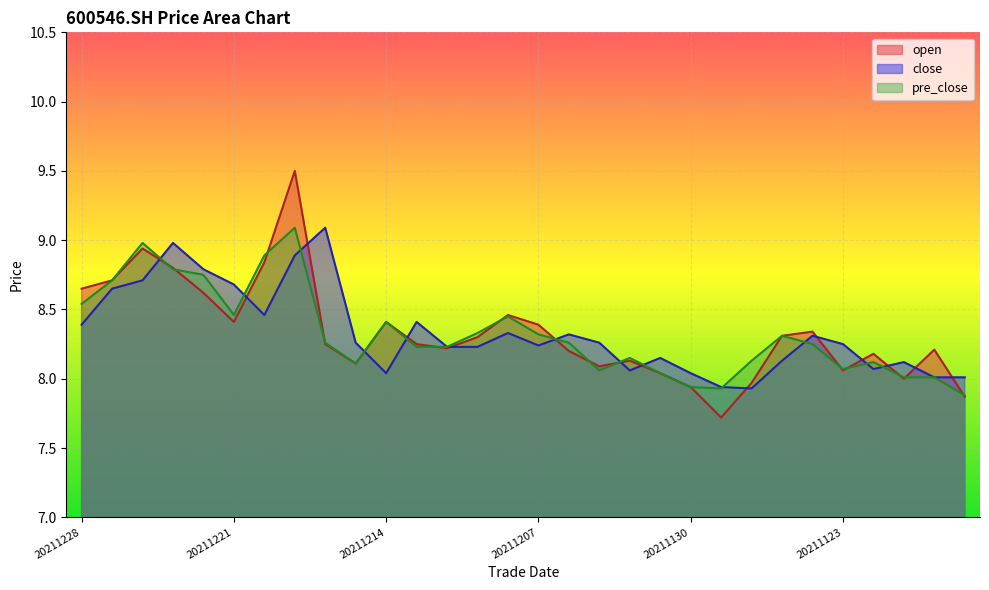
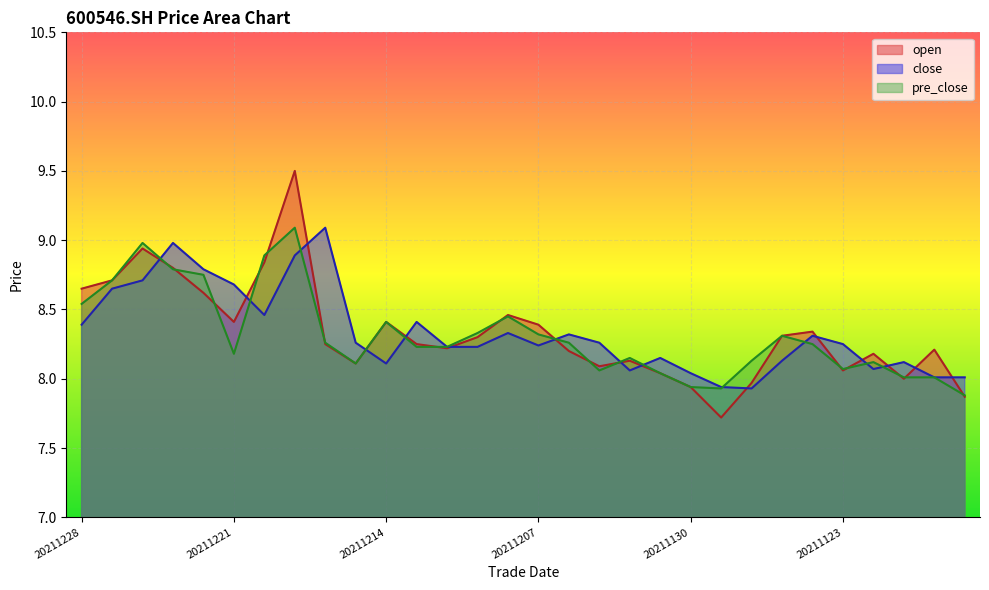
  {
    "open": {
      "20211228": 8.65,
      "20211221": 8.41,
      "20211207": 8.39
    },
    "close": {
      "20211228": 8.39,
      "20211221": 8.68,
-     "20211214": 8.04,
+     "20211214": 8.11,
      "20211207": 8.24,
      "20211130": 8.04,
      "20211123": 8.25
    },
    "pre_close": {
      "20211228": 8.54,
-     "20211221": 8.46,
+     "20211221": 8.18,
      "20211207": 8.32
    }
  }
